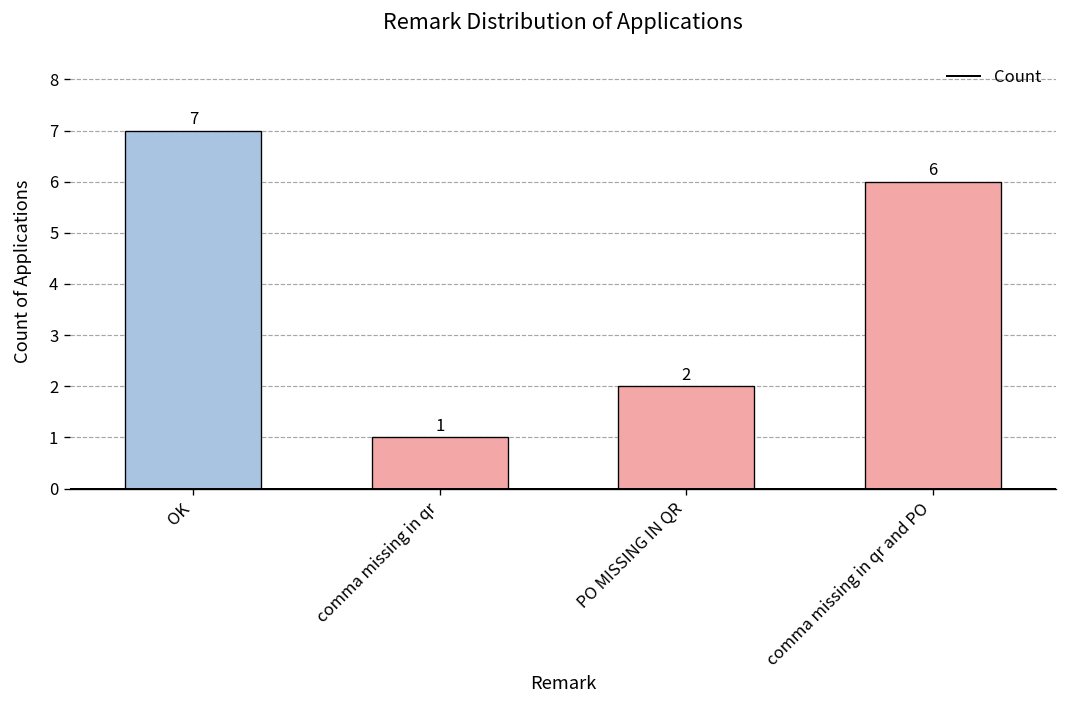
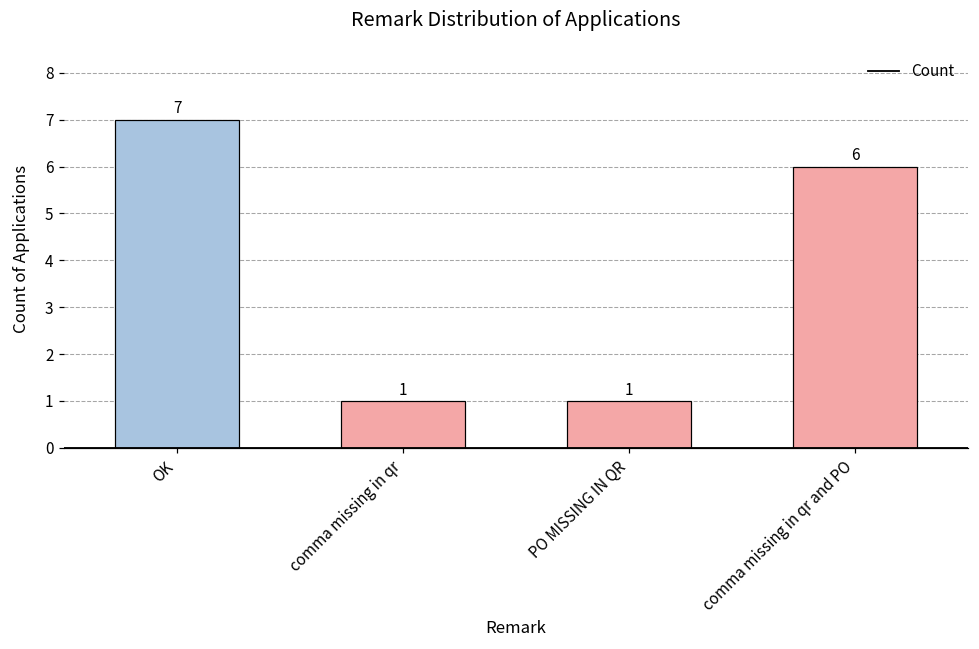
  {
    "OK": 7,
    "comma missing in qr": 1,
-   "PO MISSING IN QR": 2,
+   "PO MISSING IN QR": 1,
    "comma missing in qr and PO": 6
  }
